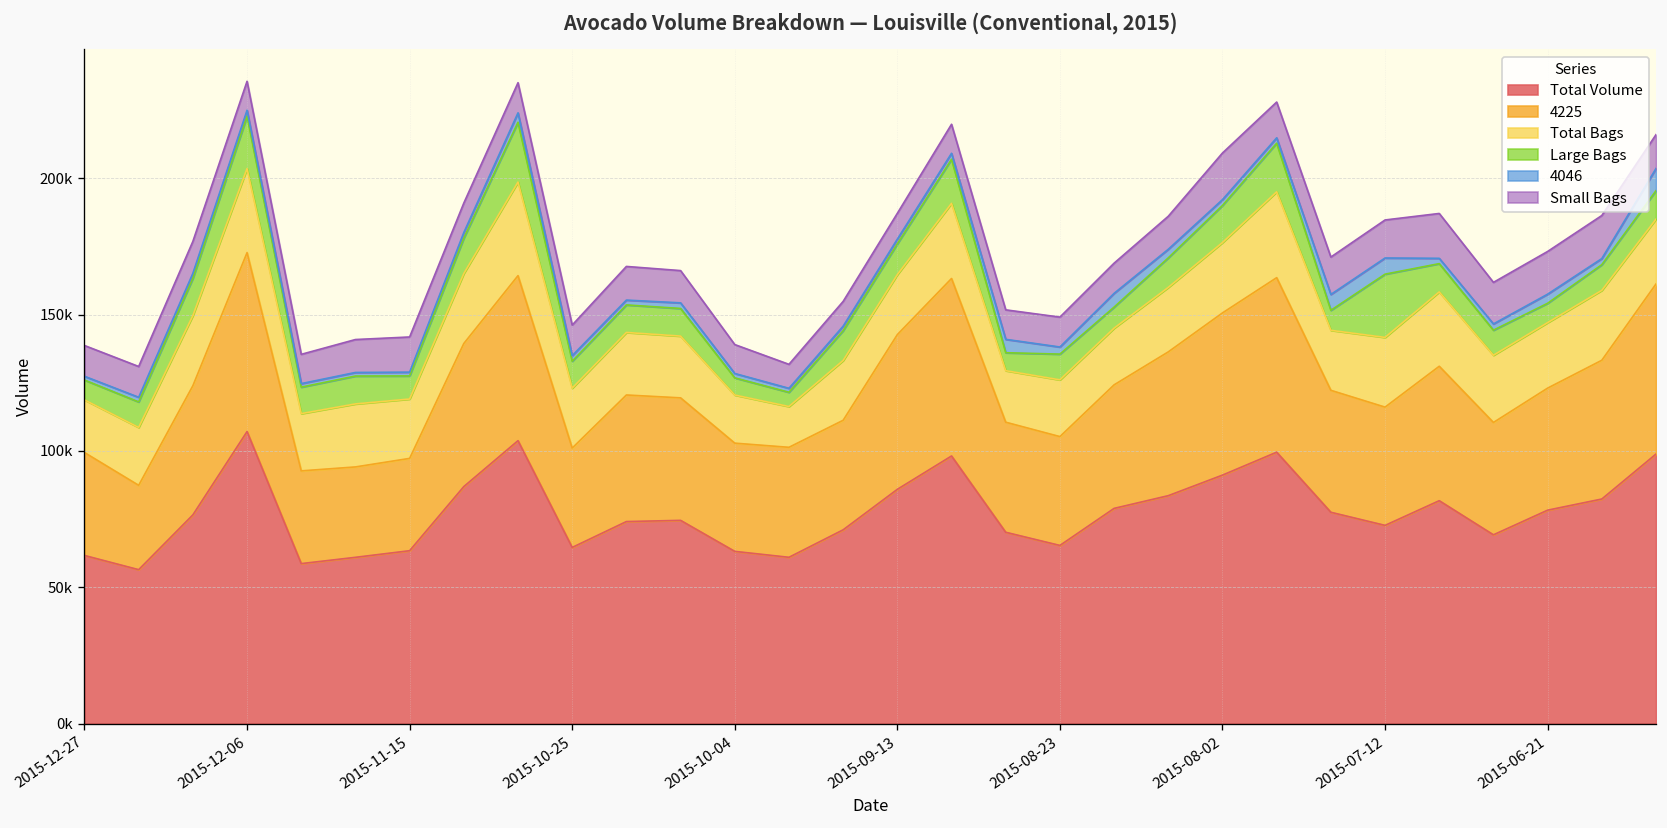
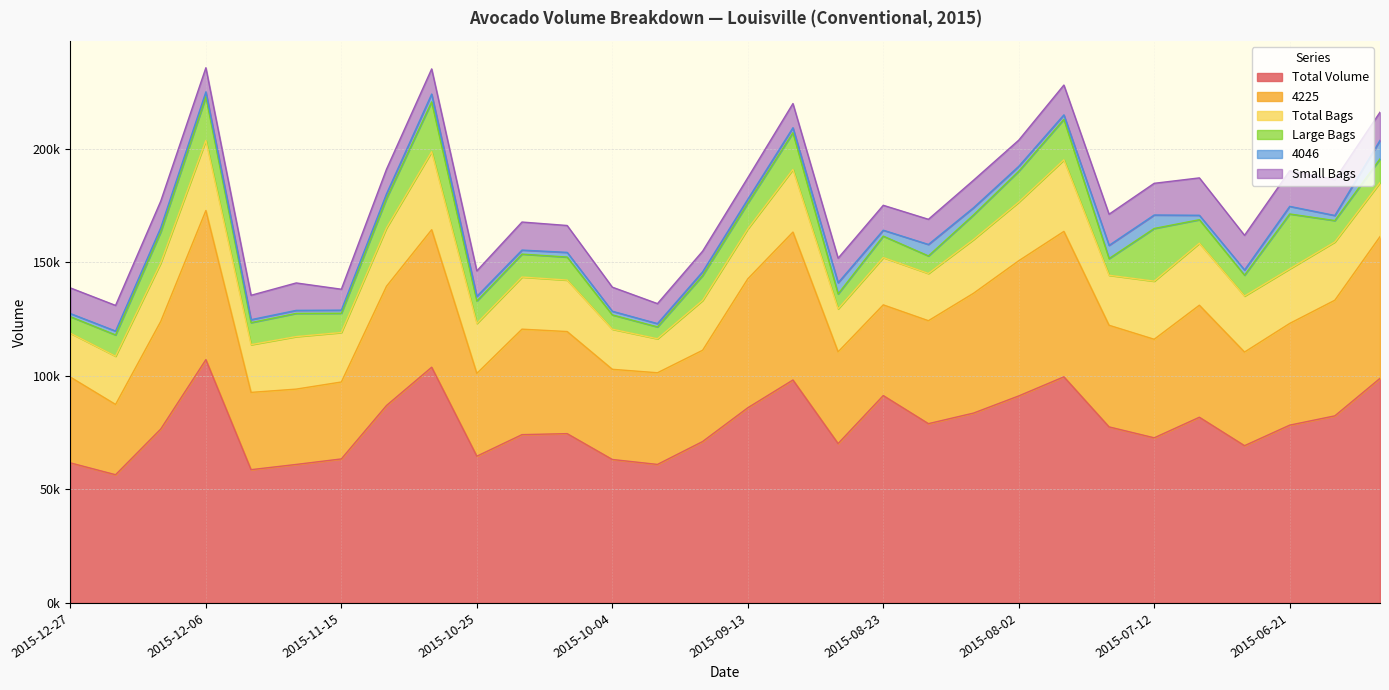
  {
    "Total Volume": {
      "2015-12-27": 62000,
      "2015-12-06": 107000,
      "2015-11-15": 63000,
      "2015-10-25": 65000,
      "2015-10-04": 63000,
      "2015-09-13": 86000,
-     "2015-08-23": 65000,
+     "2015-08-23": 91000,
      "2015-08-02": 91000,
      "2015-07-12": 73000,
      "2015-06-21": 78000
    },
    "Large Bags": {
      "2015-12-27": 7000,
      "2015-12-06": 19000,
      "2015-11-15": 8000,
      "2015-10-25": 10000,
      "2015-10-04": 6000,
      "2015-09-13": 11000,
      "2015-08-23": 9000,
      "2015-08-02": 14000,
      "2015-07-12": 23000,
-     "2015-06-21": 7000
+     "2015-06-21": 24000
    },
    "4046": {
      "2015-12-27": 1000,
      "2015-12-06": 2000,
      "2015-11-15": 1000,
      "2015-10-25": 2000,
      "2015-10-04": 2000,
      "2015-09-13": 2000,
      "2015-08-23": 3000,
      "2015-08-02": 2000,
      "2015-07-12": 6000,
      "2015-06-21": 3000
    },
    "Small Bags": {
      "2015-12-27": 11000,
      "2015-12-06": 11000,
-     "2015-11-15": 13000,
+     "2015-11-15": 9000,
      "2015-10-25": 11000,
      "2015-10-04": 11000,
      "2015-09-13": 9000,
      "2015-08-23": 11000,
-     "2015-08-02": 17000,
+     "2015-08-02": 12000,
      "2015-07-12": 14000
    }
  }
